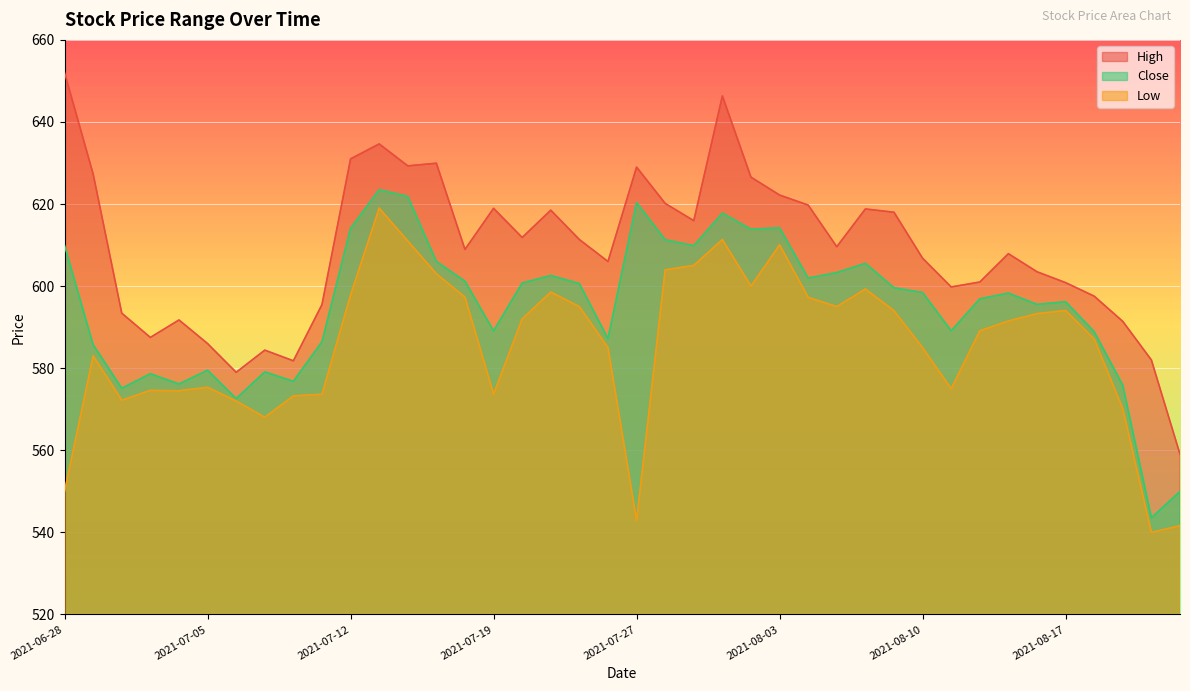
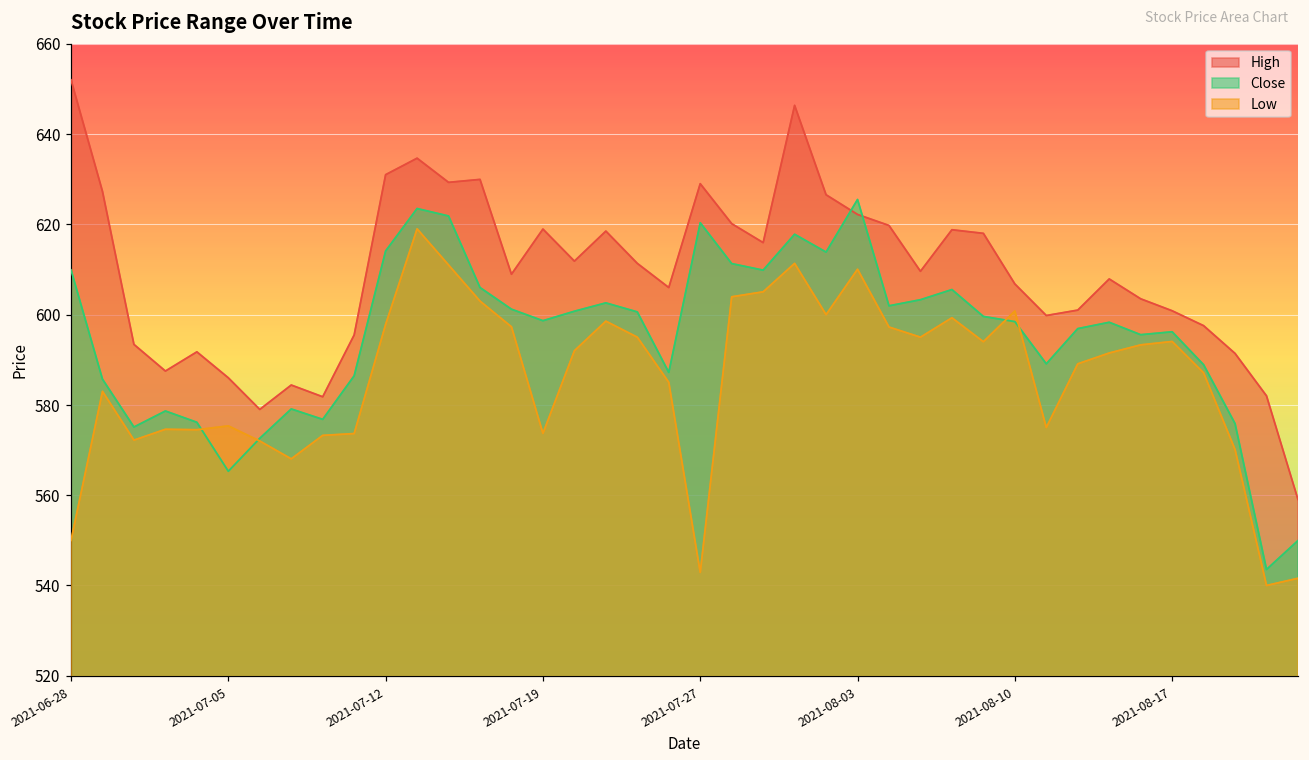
  {
    "High": {
      "2021-06-28": 652,
      "2021-07-05": 586,
      "2021-07-12": 631,
      "2021-07-19": 619,
      "2021-07-27": 629,
      "2021-08-03": 622,
      "2021-08-10": 607,
      "2021-08-17": 601
    },
    "Close": {
      "2021-06-28": 610,
-     "2021-07-05": 580,
+     "2021-07-05": 565,
      "2021-07-12": 614,
-     "2021-07-19": 589,
+     "2021-07-19": 599,
      "2021-07-27": 620,
-     "2021-08-03": 614,
+     "2021-08-03": 626,
      "2021-08-10": 598,
      "2021-08-17": 596
    },
    "Low": {
      "2021-06-28": 550,
      "2021-07-05": 575,
      "2021-07-12": 598,
      "2021-07-19": 574,
      "2021-07-27": 543,
      "2021-08-03": 610,
-     "2021-08-10": 585,
+     "2021-08-10": 601,
      "2021-08-17": 594
    }
  }
